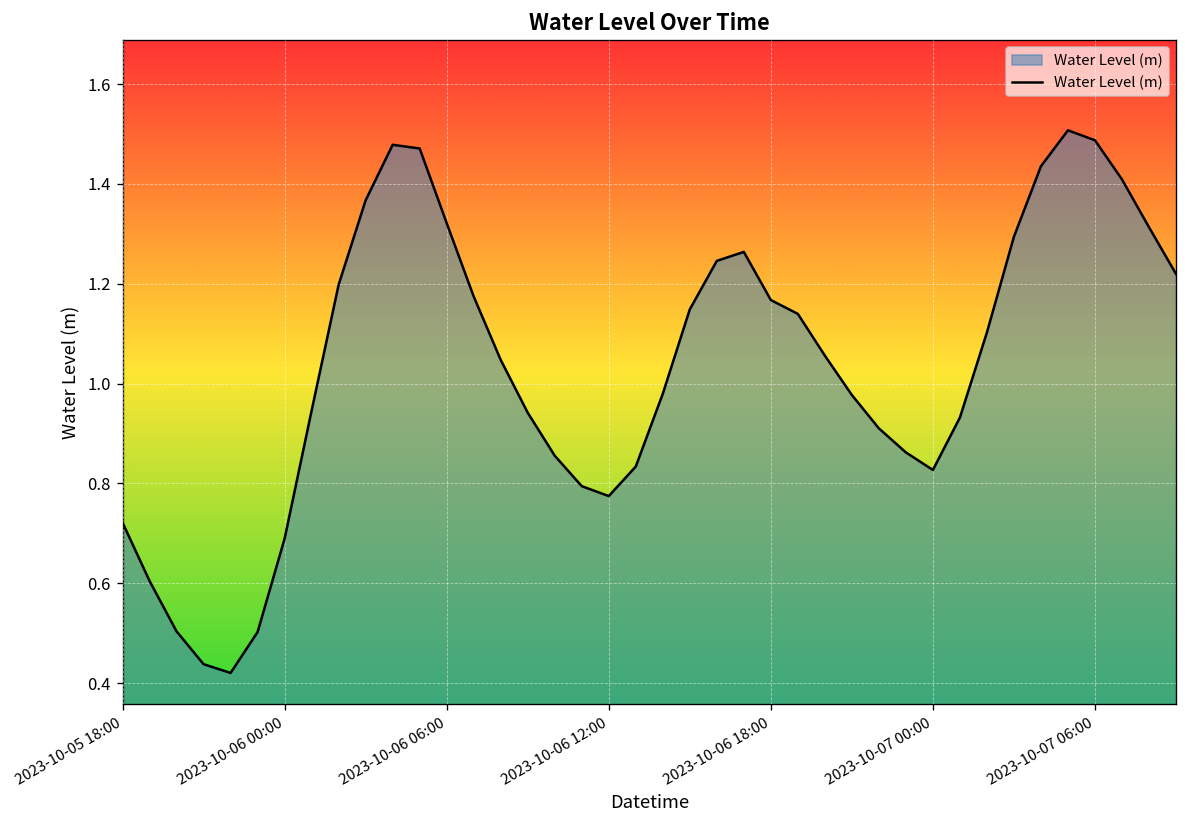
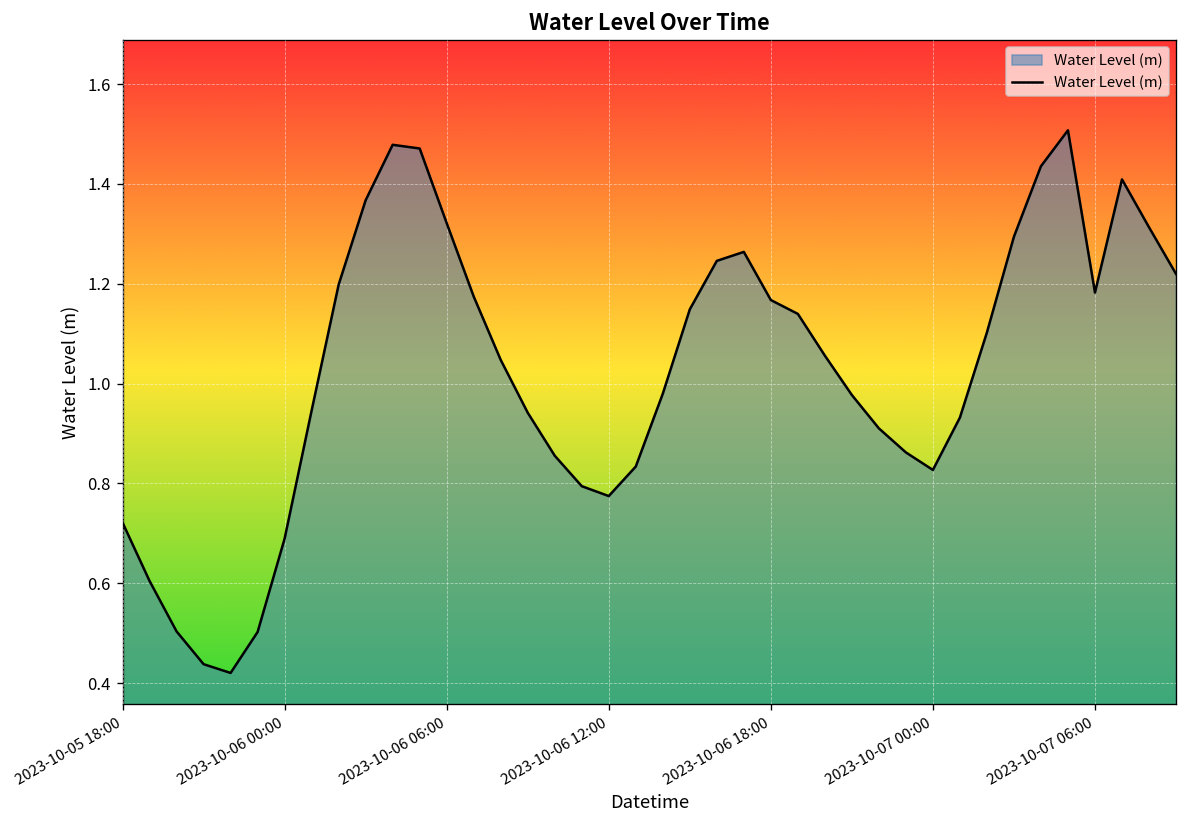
  {
    "2023-10-05 18:00": 0.72,
    "2023-10-06 00:00": 0.69,
    "2023-10-06 06:00": 1.32,
    "2023-10-06 12:00": 0.77,
    "2023-10-06 18:00": 1.17,
    "2023-10-07 00:00": 0.83,
-   "2023-10-07 06:00": 1.49
+   "2023-10-07 06:00": 1.18
  }
